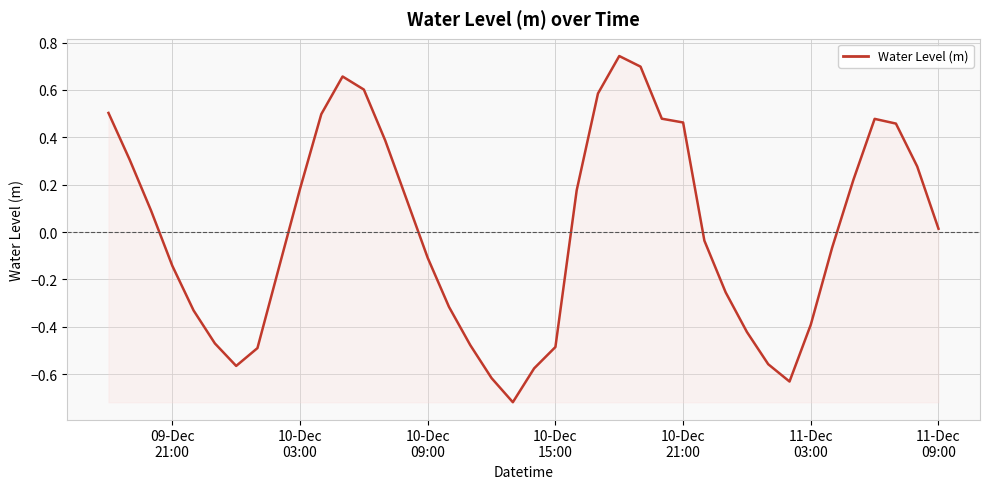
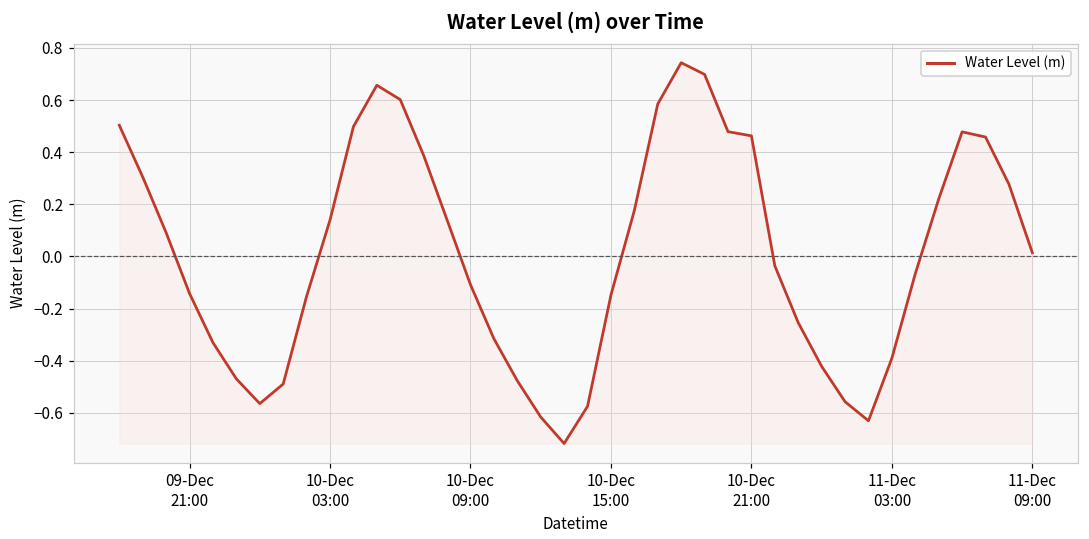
  {
    "09-Dec 21:00": -0.14,
-   "10-Dec 03:00": 0.18,
+   "10-Dec 03:00": 0.14,
    "10-Dec 09:00": -0.11,
-   "10-Dec 15:00": -0.48,
+   "10-Dec 15:00": -0.15,
    "10-Dec 21:00": 0.46,
    "11-Dec 03:00": -0.39,
    "11-Dec 09:00": 0.01
  }
